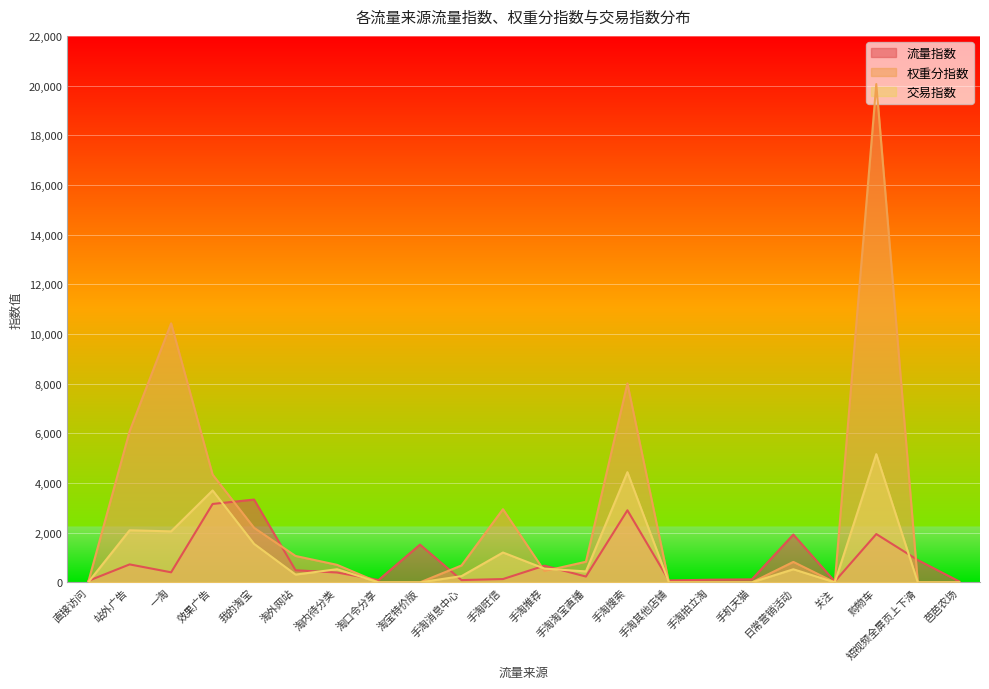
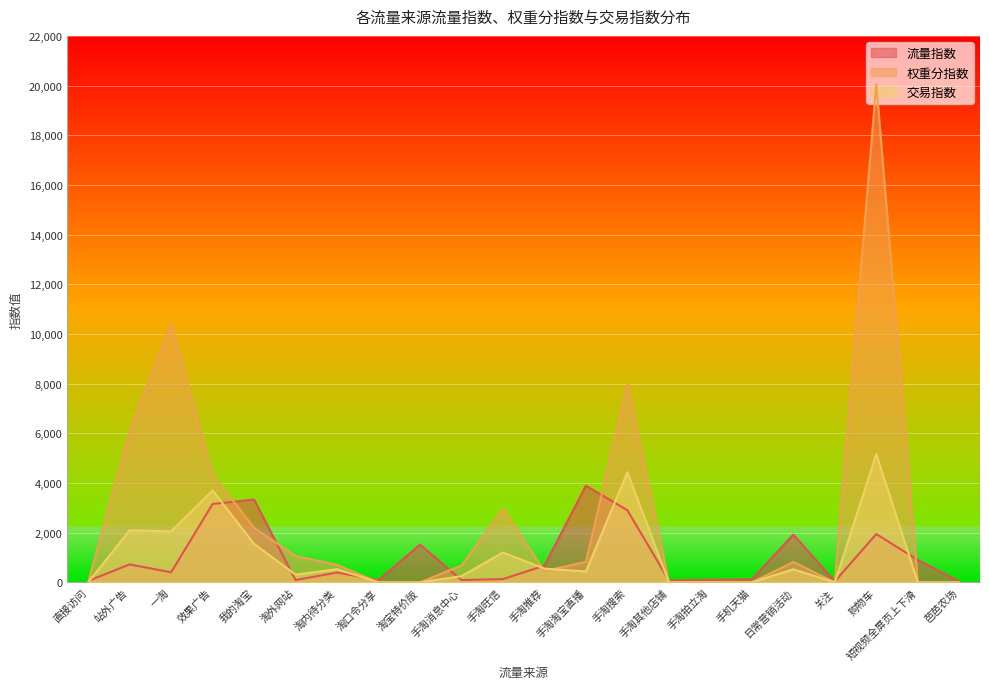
  {
    "流量指数": {
      "站外广告": "700",
      "一淘": "400",
      "效果广告": "3,200",
      "我的淘宝": "3,300",
-     "淘外网站": "500",
+     "淘外网站": "100",
      "淘内待分类": "400",
      "淘宝特价版": "1,500",
      "手淘消息中心": "100",
      "手淘旺信": "100",
      "手淘推荐": "700",
-     "手淘淘宝直播": "200",
+     "手淘淘宝直播": "3,900",
      "手淘搜索": "2,900",
      "手淘拍立淘": "100",
      "手机天猫": "100",
      "日常营销活动": "1,900",
      "购物车": "1,900",
      "短视频全屏页上下滑": "900"
    }
  }
